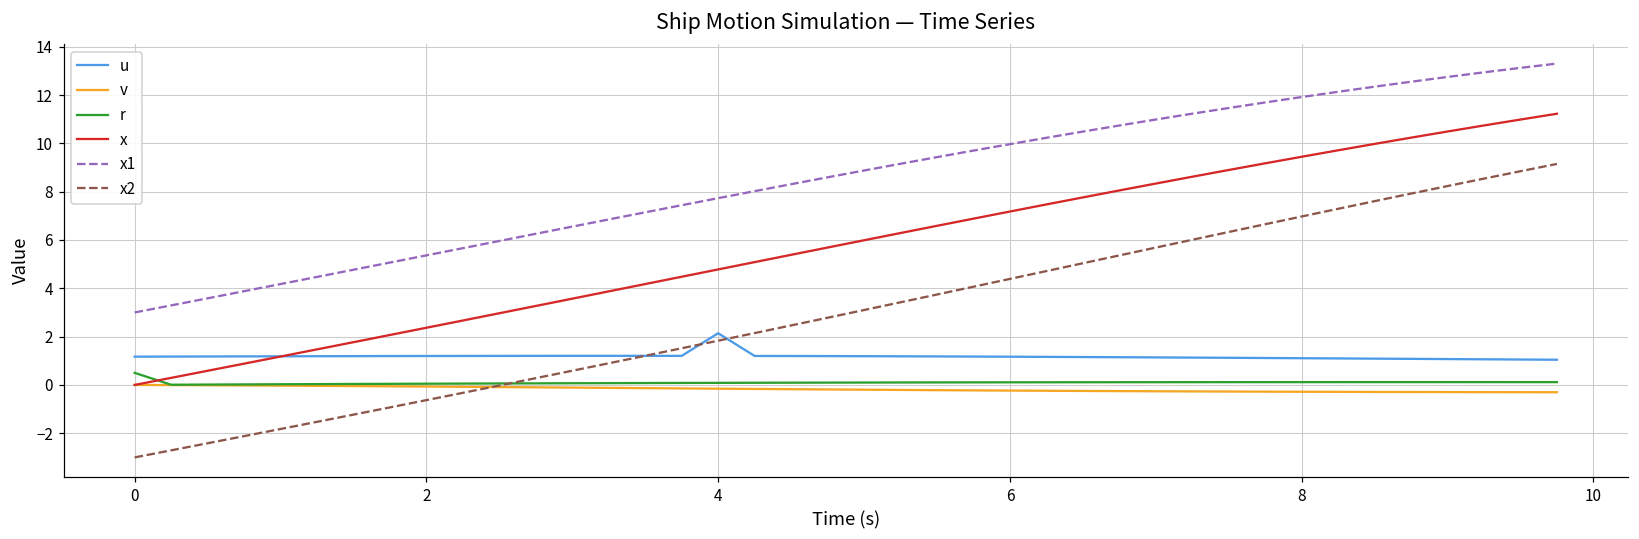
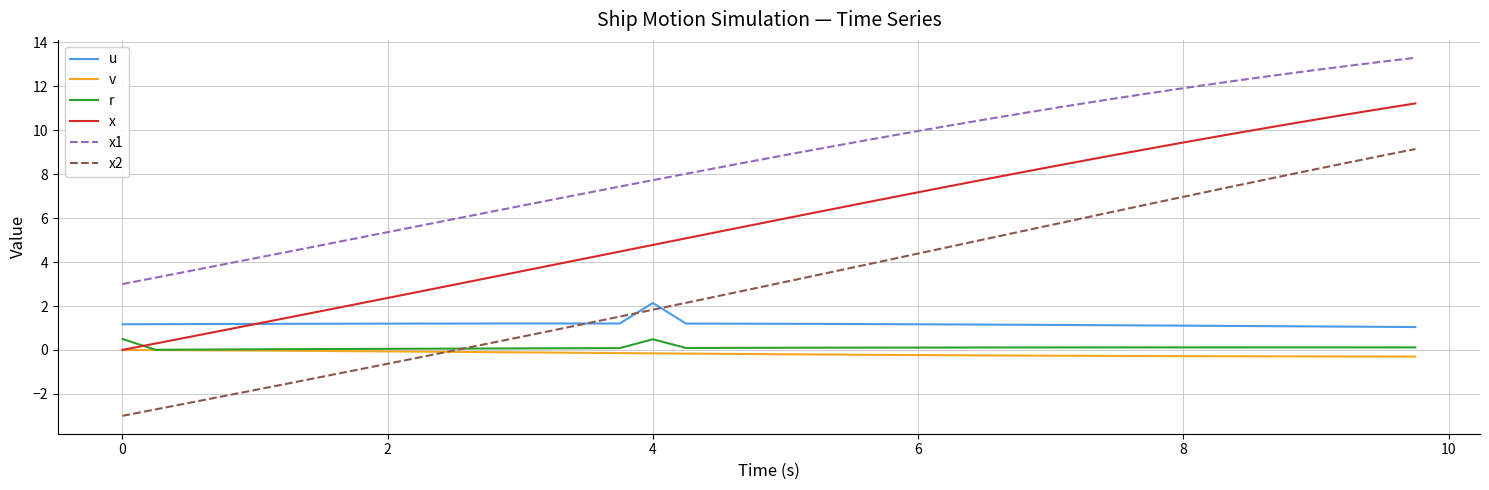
  {
    "u": {
      "0": 1.2,
      "2": 1.2,
      "4": 2.1,
      "6": 1.2,
      "8": 1.1
    },
    "v": {
      "2": -0.1,
      "4": -0.2,
      "6": -0.2,
      "8": -0.3
    },
    "r": {
      "0": 0.5,
      "2": 0.1,
-     "4": 0.1,
+     "4": 0.5,
      "6": 0.1,
      "8": 0.1
    },
    "x": {
      "2": 2.4,
      "4": 4.8,
      "6": 7.2,
      "8": 9.4
    },
    "x1": {
      "0": 3.0,
      "2": 5.4,
      "4": 7.7,
      "6": 10.0,
      "8": 11.9
    },
    "x2": {
      "0": -3.0,
      "2": -0.6,
      "4": 1.8,
      "6": 4.4,
      "8": 7.0
    }
  }
